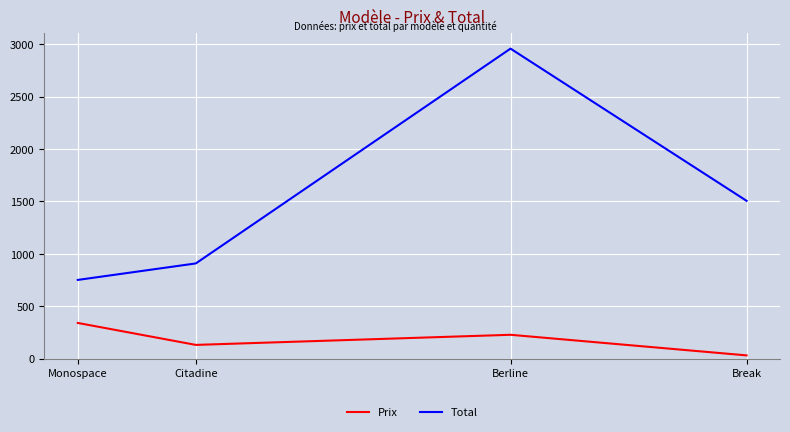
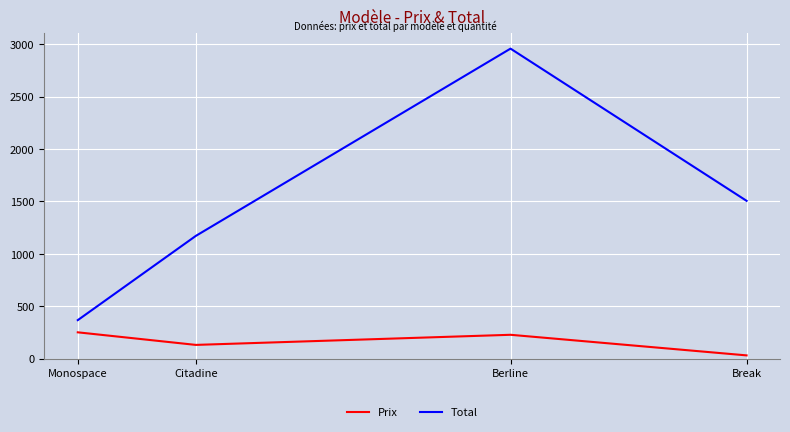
  {
    "Prix": {
-     "Monospace": 340,
+     "Monospace": 250,
      "Citadine": 130,
      "Berline": 230,
      "Break": 30
    },
    "Total": {
-     "Monospace": 750,
-     "Citadine": 910,
+     "Monospace": 370,
+     "Citadine": 1170,
      "Berline": 2960,
      "Break": 1500
    }
  }
